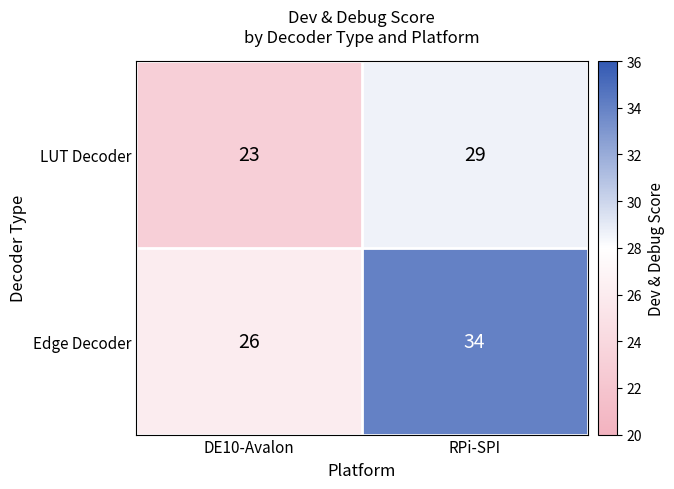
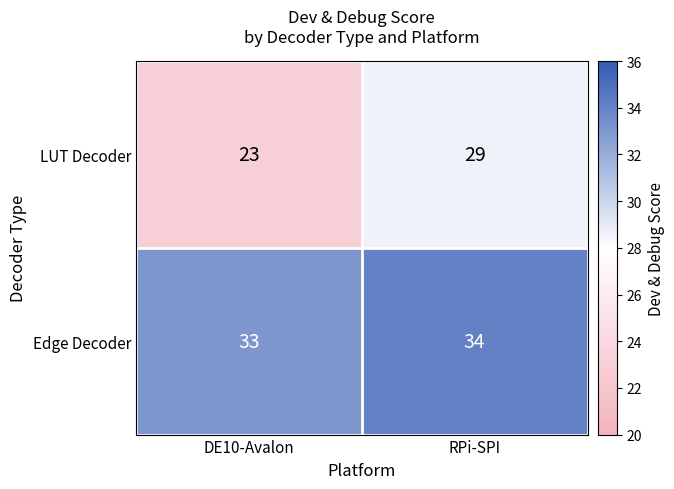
  {
    "LUT Decoder": {
      "DE10-Avalon": 23,
      "RPi-SPI": 29
    },
    "Edge Decoder": {
-     "DE10-Avalon": 26,
+     "DE10-Avalon": 33,
      "RPi-SPI": 34
    }
  }
